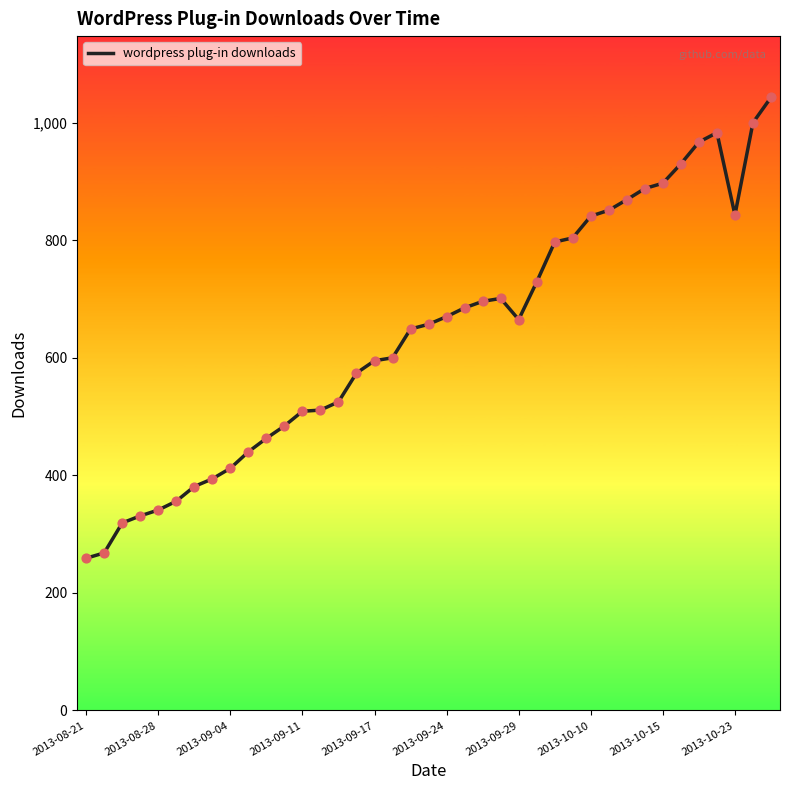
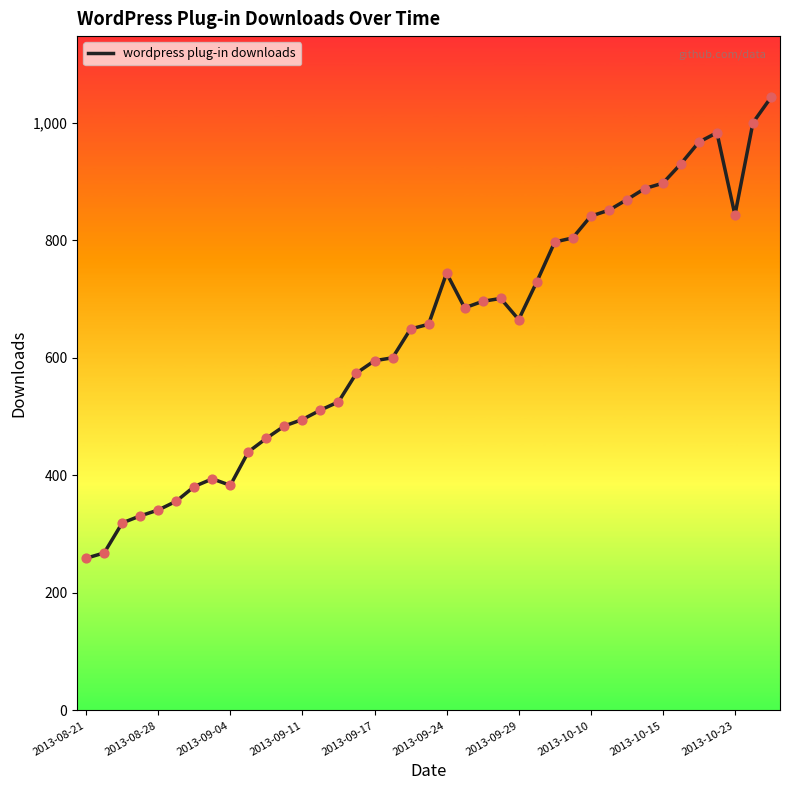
  {
    "2013-08-21": 260,
    "2013-08-28": 340,
-   "2013-09-04": 410,
-   "2013-09-11": 510,
+   "2013-09-04": 380,
+   "2013-09-11": 500,
    "2013-09-17": 600,
-   "2013-09-24": 670,
+   "2013-09-24": 740,
    "2013-09-29": 670,
    "2013-10-10": 840,
    "2013-10-15": 900,
    "2013-10-23": 840
  }
